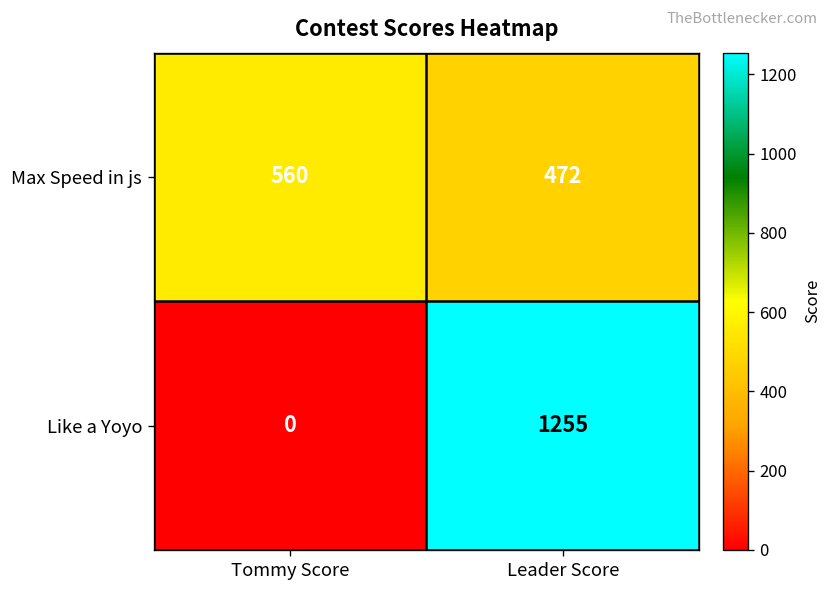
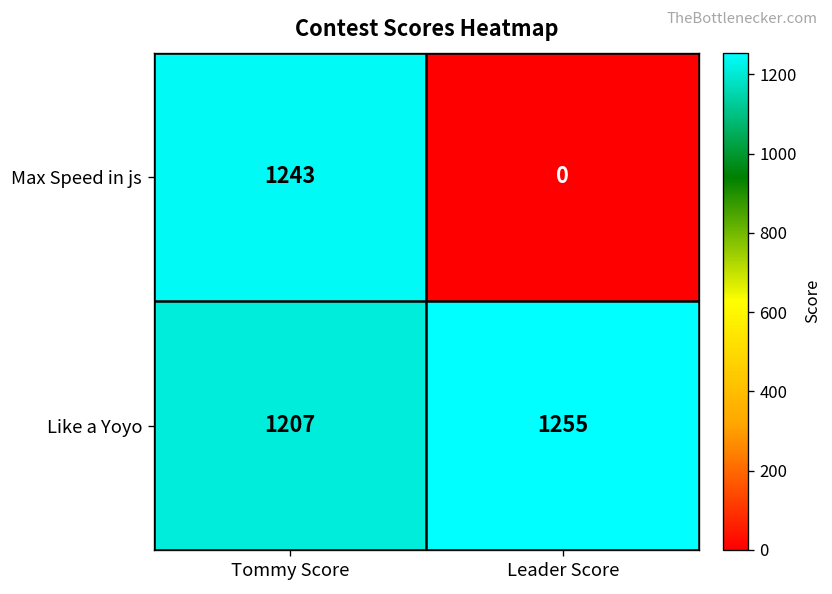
  {
    "Max Speed in js": {
-     "Tommy Score": 560,
-     "Leader Score": 472
+     "Tommy Score": 1243,
+     "Leader Score": 0
    },
    "Like a Yoyo": {
-     "Tommy Score": 0,
+     "Tommy Score": 1207,
      "Leader Score": 1255
    }
  }
